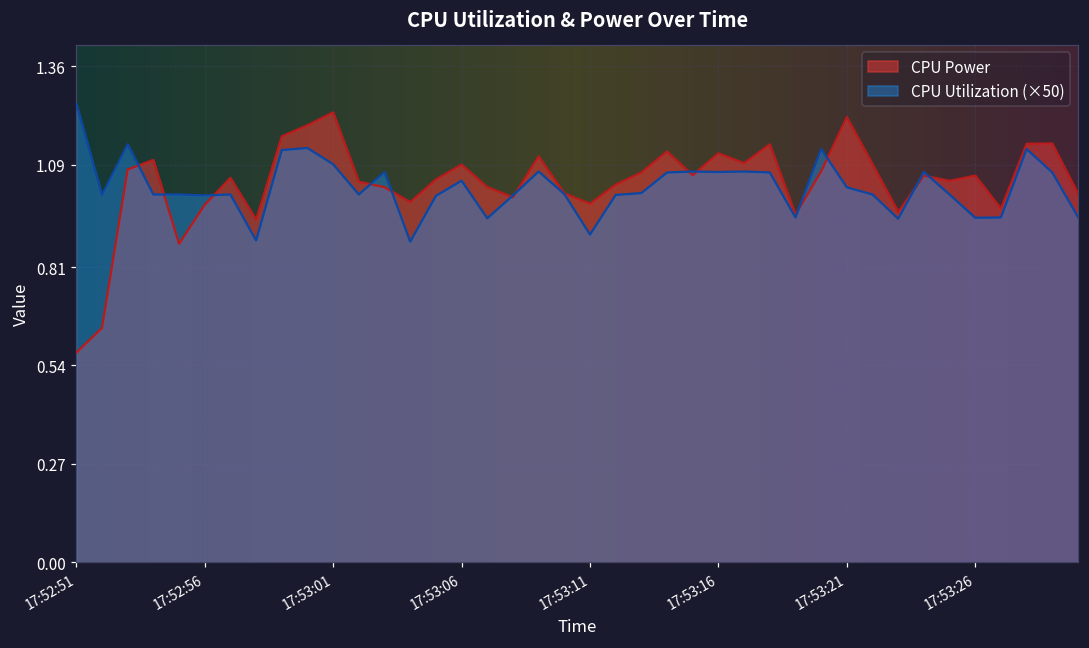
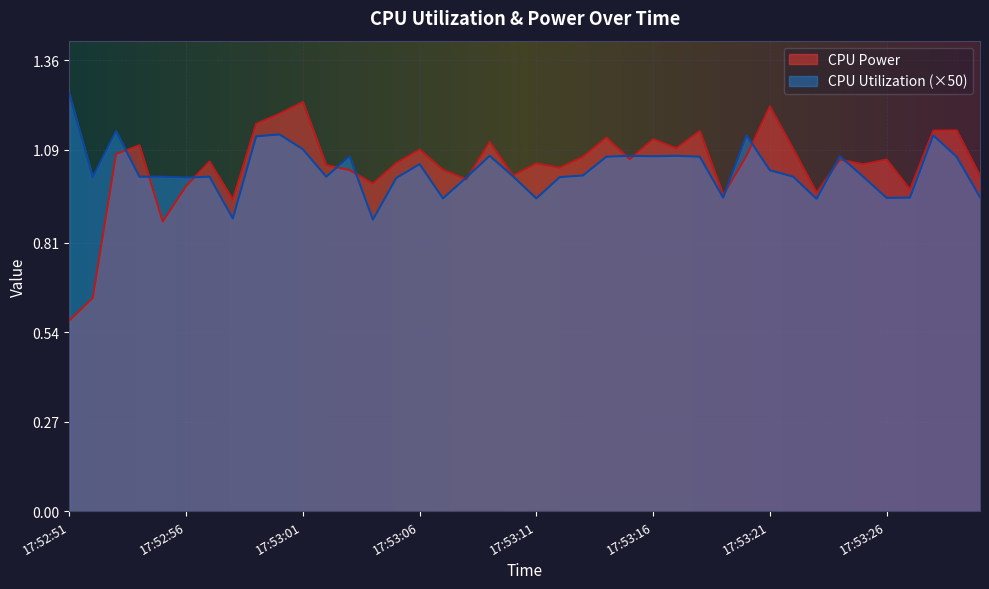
  {
    "CPU Power": {
      "17:52:51": 0.58,
      "17:52:56": 0.98,
      "17:53:01": 1.23,
      "17:53:06": 1.09,
-     "17:53:11": 0.98,
+     "17:53:11": 1.05,
      "17:53:16": 1.12,
      "17:53:21": 1.22,
      "17:53:26": 1.06
    },
    "CPU Utilization (×50)": {
      "17:52:51": 1.26,
      "17:52:56": 1.01,
      "17:53:01": 1.09,
      "17:53:06": 1.05,
-     "17:53:11": 0.90,
+     "17:53:11": 0.94,
      "17:53:16": 1.07,
      "17:53:21": 1.03,
      "17:53:26": 0.95
    }
  }
